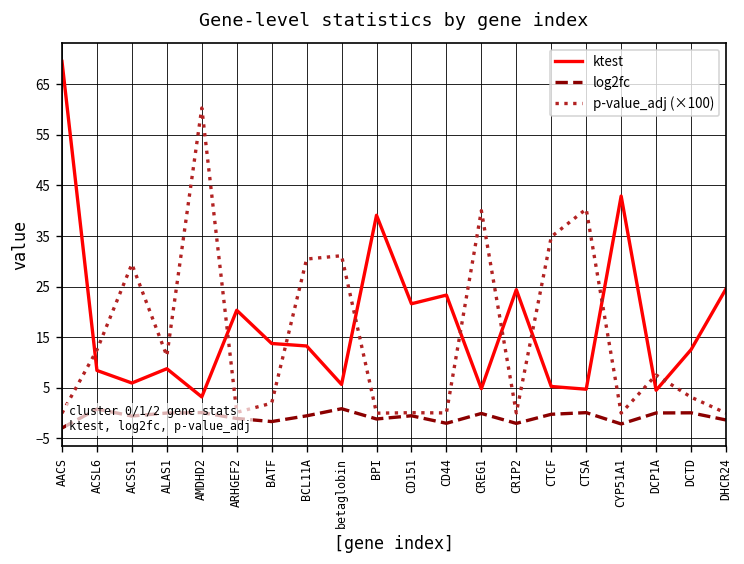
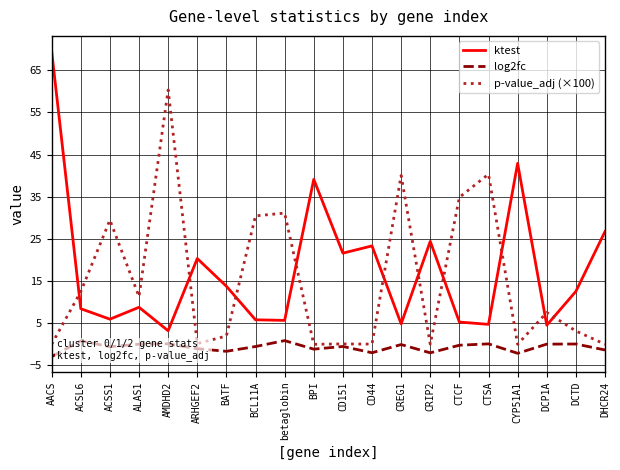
  {
    "ktest": {
      "AACS": 69,
      "ACSL6": 8,
      "ACSS1": 6,
      "ALAS1": 9,
      "AMDHD2": 3,
      "ARHGEF2": 20,
      "BATF": 14,
-     "BCL11A": 13,
+     "BCL11A": 6,
      "betaglobin": 6,
      "BPI": 39,
      "CD151": 22,
      "CD44": 23,
      "CREG1": 5,
      "CRIP2": 24,
      "CTCF": 5,
      "CTSA": 5,
      "CYP51A1": 43,
      "DCP1A": 5,
      "DCTD": 13,
-     "DHCR24": 25
+     "DHCR24": 27
    },
    "log2fc": {
      "AACS": -3,
      "BATF": -2,
      "BCL11A": -1,
      "betaglobin": 1,
      "BPI": -1,
      "CD151": -1,
      "CD44": -2,
      "CREG1": 0,
      "CRIP2": -2,
      "CTCF": 0,
      "CTSA": 0,
      "CYP51A1": -2,
      "DCP1A": 0,
      "DCTD": 0,
      "DHCR24": -1
    },
    "p-value_adj (×100)": {
      "AACS": 0,
      "ACSL6": 12,
      "ACSS1": 29,
      "ALAS1": 11,
      "AMDHD2": 60,
      "BATF": 2,
      "BCL11A": 30,
      "betaglobin": 31,
      "BPI": 0,
      "CD151": 0,
      "CD44": 0,
      "CREG1": 40,
      "CRIP2": 0,
      "CTCF": 35,
      "CTSA": 40,
      "CYP51A1": 0,
      "DCP1A": 8,
      "DCTD": 3,
      "DHCR24": 0
    }
  }
